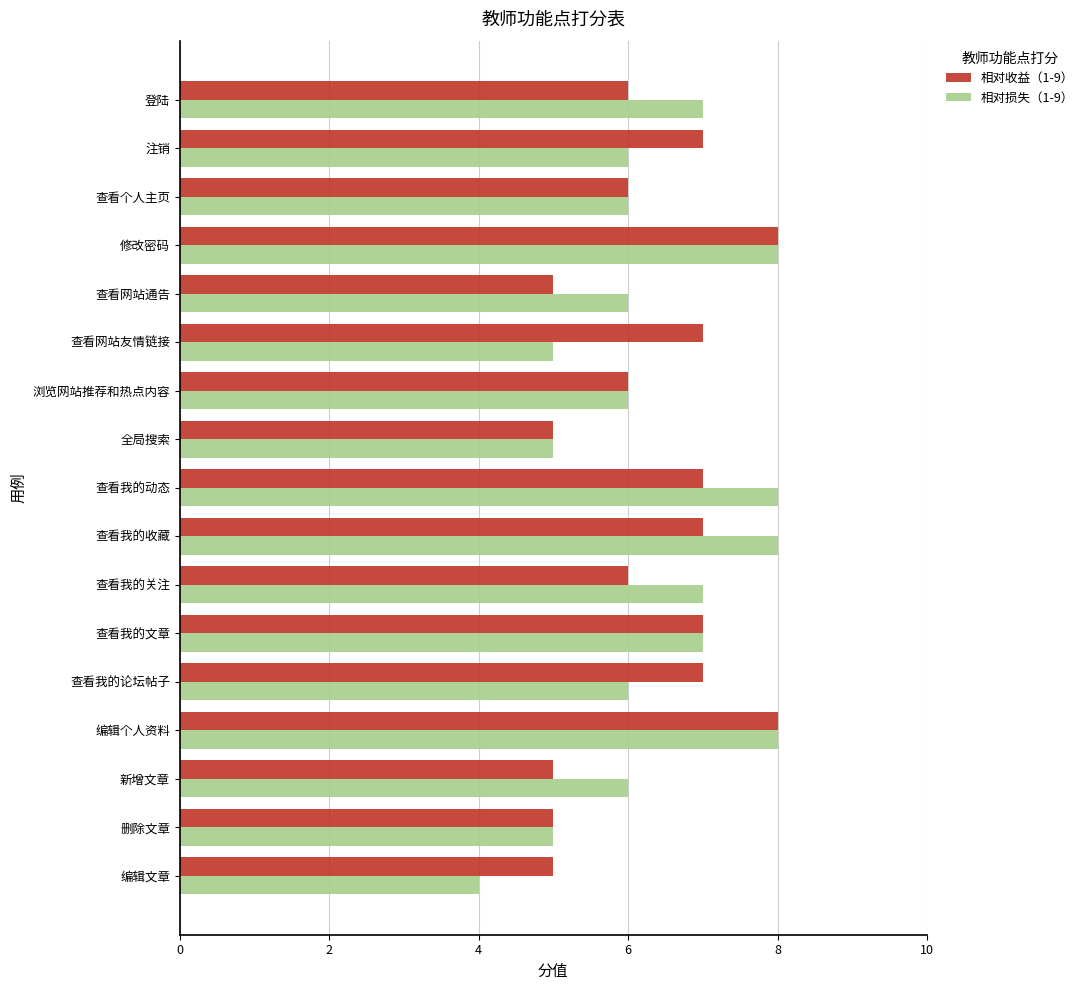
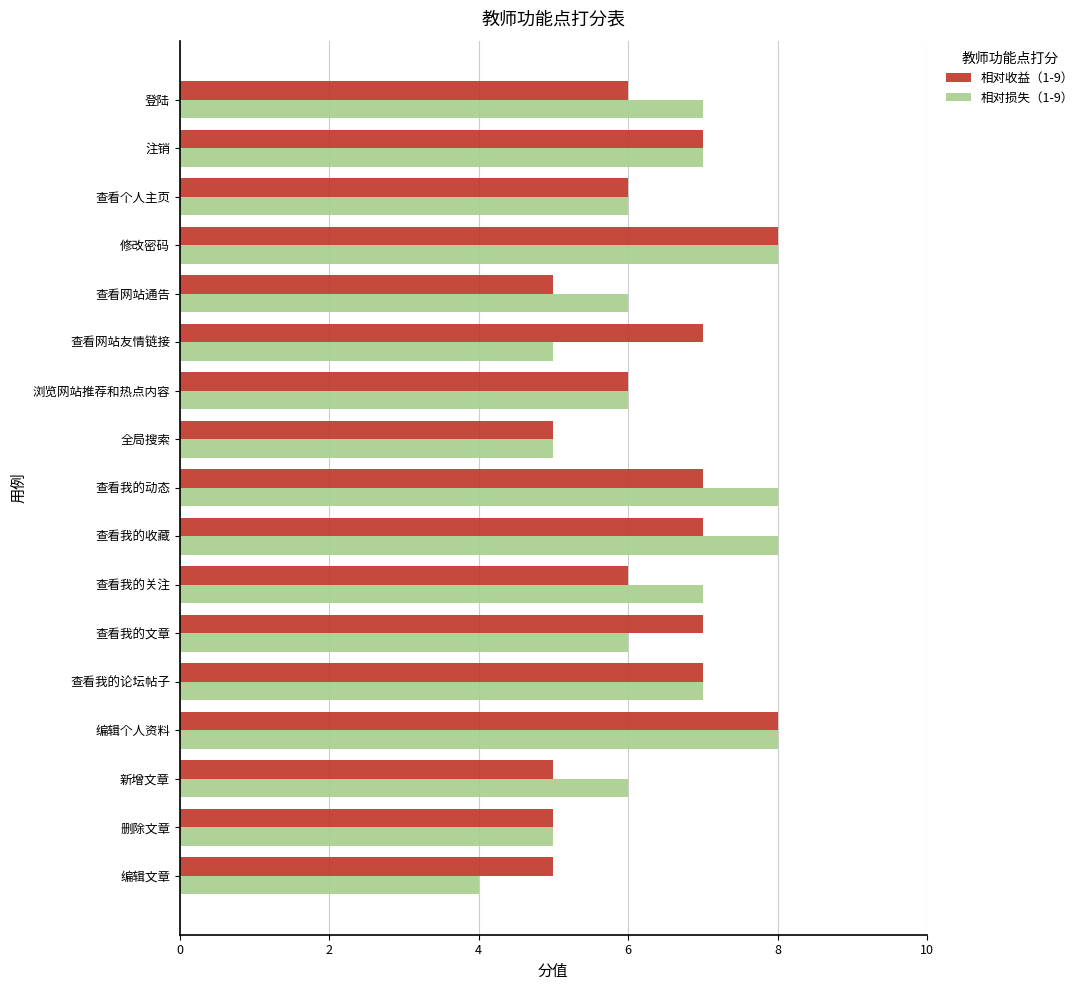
  {
    "相对收益（1-9）": {
      "登陆": 6,
      "注销": 7,
      "查看个人主页": 6,
      "修改密码": 8,
      "查看网站通告": 5,
      "查看网站友情链接": 7,
      "浏览网站推荐和热点内容": 6,
      "全局搜索": 5,
      "查看我的动态": 7,
      "查看我的收藏": 7,
      "查看我的关注": 6,
      "查看我的文章": 7,
      "查看我的论坛帖子": 7,
      "编辑个人资料": 8,
      "新增文章": 5,
      "删除文章": 5,
      "编辑文章": 5
    },
    "相对损失（1-9）": {
      "登陆": 7,
-     "注销": 6,
+     "注销": 7,
      "查看个人主页": 6,
      "修改密码": 8,
      "查看网站通告": 6,
      "查看网站友情链接": 5,
      "浏览网站推荐和热点内容": 6,
      "全局搜索": 5,
      "查看我的动态": 8,
      "查看我的收藏": 8,
      "查看我的关注": 7,
-     "查看我的文章": 7,
-     "查看我的论坛帖子": 6,
+     "查看我的文章": 6,
+     "查看我的论坛帖子": 7,
      "编辑个人资料": 8,
      "新增文章": 6,
      "删除文章": 5,
      "编辑文章": 4
    }
  }
